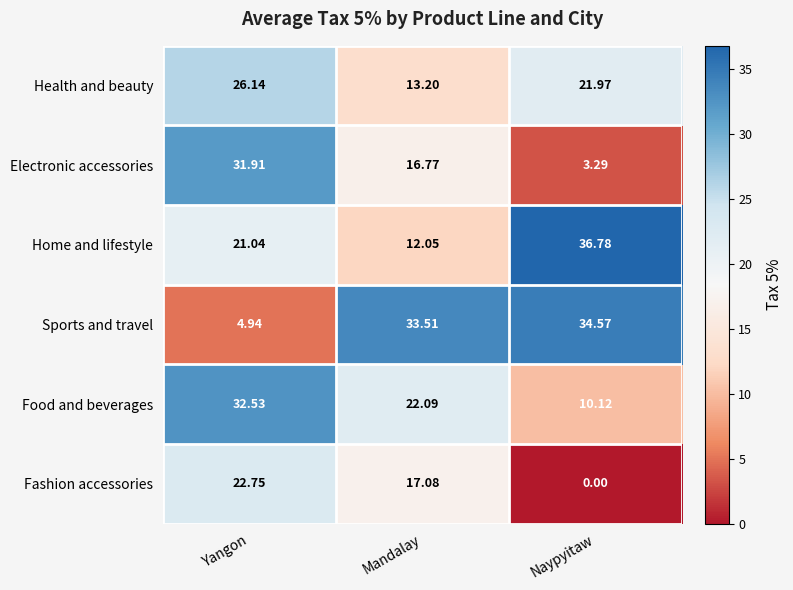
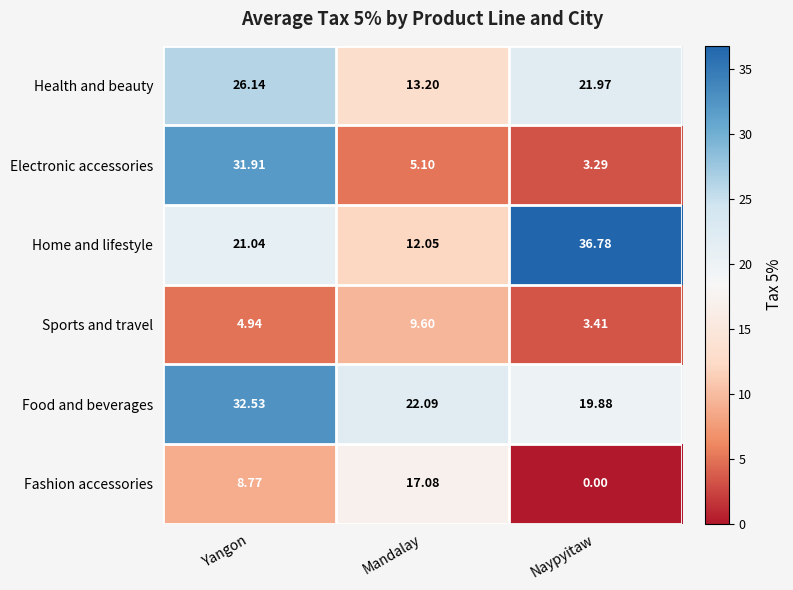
  {
    "Health and beauty": {
      "Yangon": 26.14,
      "Mandalay": 13.20,
      "Naypyitaw": 21.97
    },
    "Electronic accessories": {
      "Yangon": 31.91,
-     "Mandalay": 16.77,
+     "Mandalay": 5.10,
      "Naypyitaw": 3.29
    },
    "Home and lifestyle": {
      "Yangon": 21.04,
      "Mandalay": 12.05,
      "Naypyitaw": 36.78
    },
    "Sports and travel": {
      "Yangon": 4.94,
-     "Mandalay": 33.51,
-     "Naypyitaw": 34.57
+     "Mandalay": 9.60,
+     "Naypyitaw": 3.41
    },
    "Food and beverages": {
      "Yangon": 32.53,
      "Mandalay": 22.09,
-     "Naypyitaw": 10.12
+     "Naypyitaw": 19.88
    },
    "Fashion accessories": {
-     "Yangon": 22.75,
+     "Yangon": 8.77,
      "Mandalay": 17.08,
      "Naypyitaw": 0.00
    }
  }
